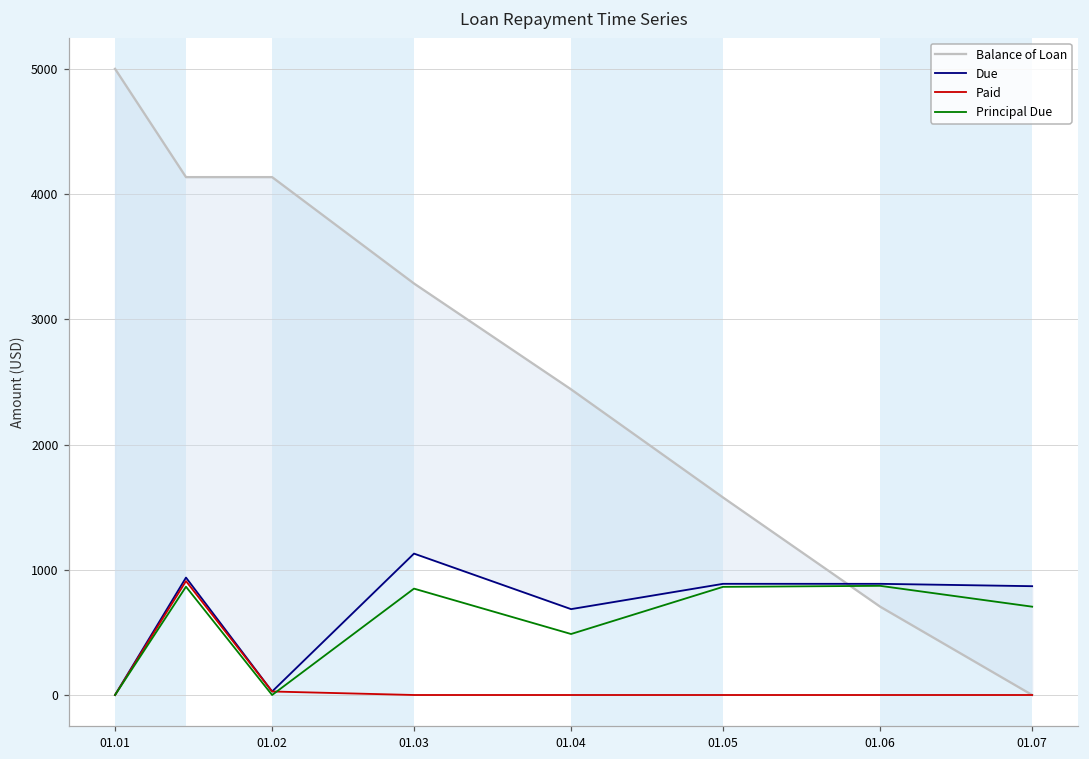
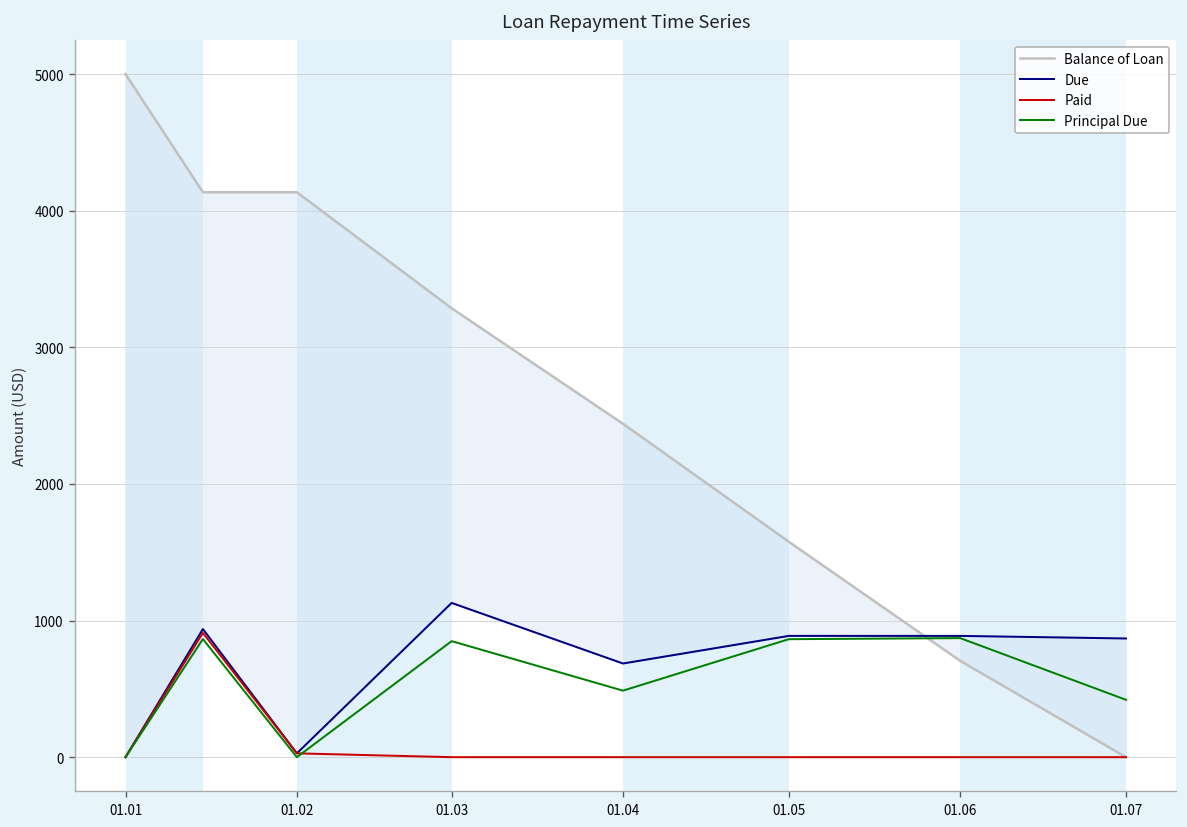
  {
    "Due": {
      "01.03": 1130,
      "01.04": 690,
      "01.05": 890
    },
    "Paid": {
      "01.03": 0,
      "01.04": 0,
      "01.05": 0,
      "01.06": 0
    },
    "Principal Due": {
      "01.02": 0,
      "01.03": 850,
      "01.04": 490,
      "01.05": 860,
-     "01.07": 710
+     "01.07": 420
    }
  }
